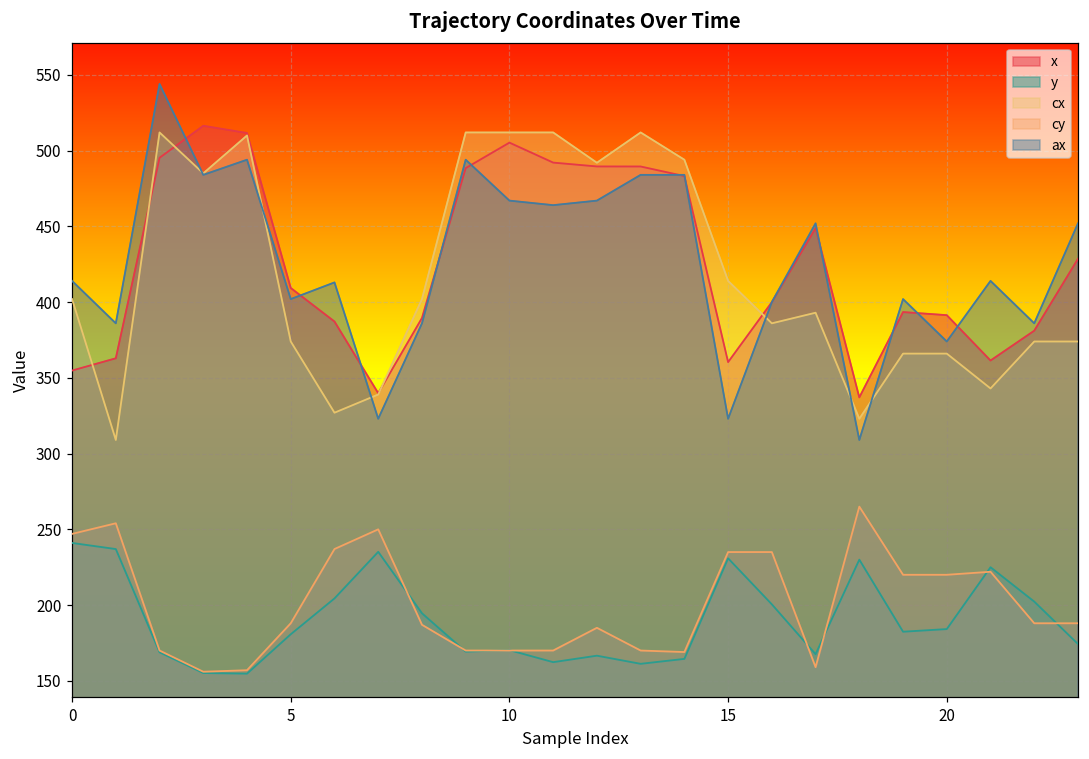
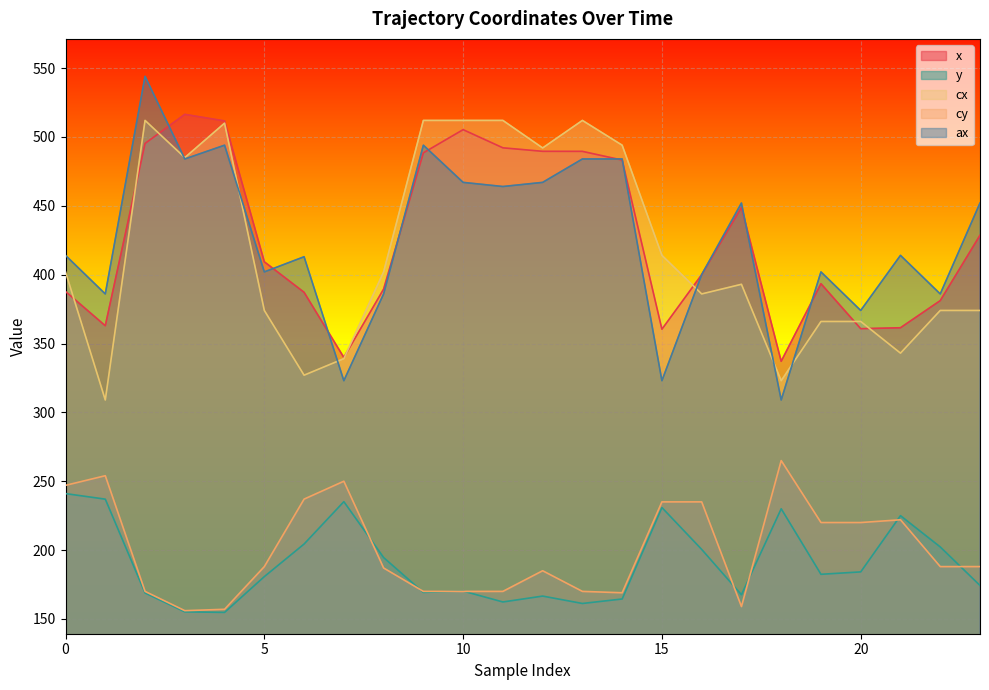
  {
    "x": {
-     "0": 355,
+     "0": 388,
      "5": 409,
      "10": 505,
      "15": 360,
-     "20": 391
+     "20": 361
    }
  }
